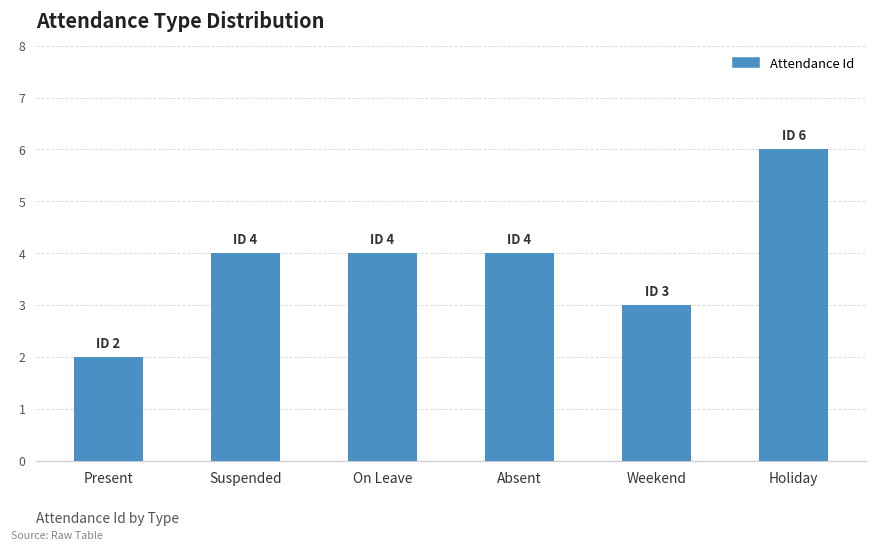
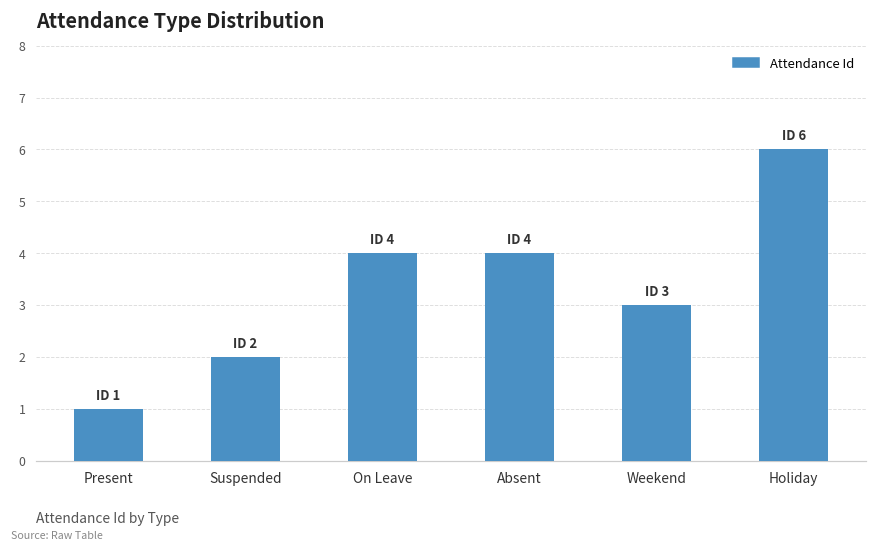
  {
-   "Present": 2,
-   "Suspended": 4,
+   "Present": 1,
+   "Suspended": 2,
    "On Leave": 4,
    "Absent": 4,
    "Weekend": 3,
    "Holiday": 6
  }
